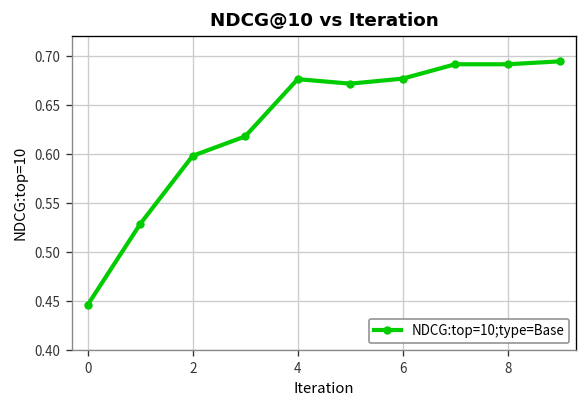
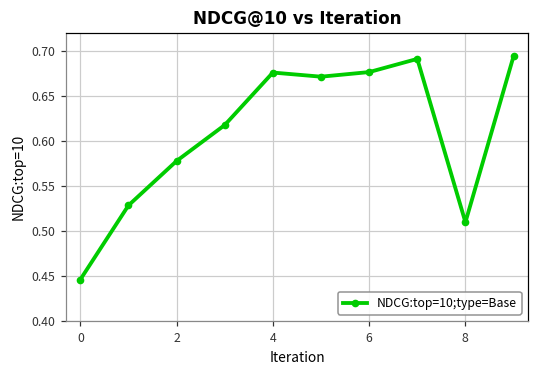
  {
    "0": 0.45,
-   "2": 0.60,
+   "2": 0.58,
    "4": 0.68,
    "6": 0.68,
-   "8": 0.69
+   "8": 0.51
  }
